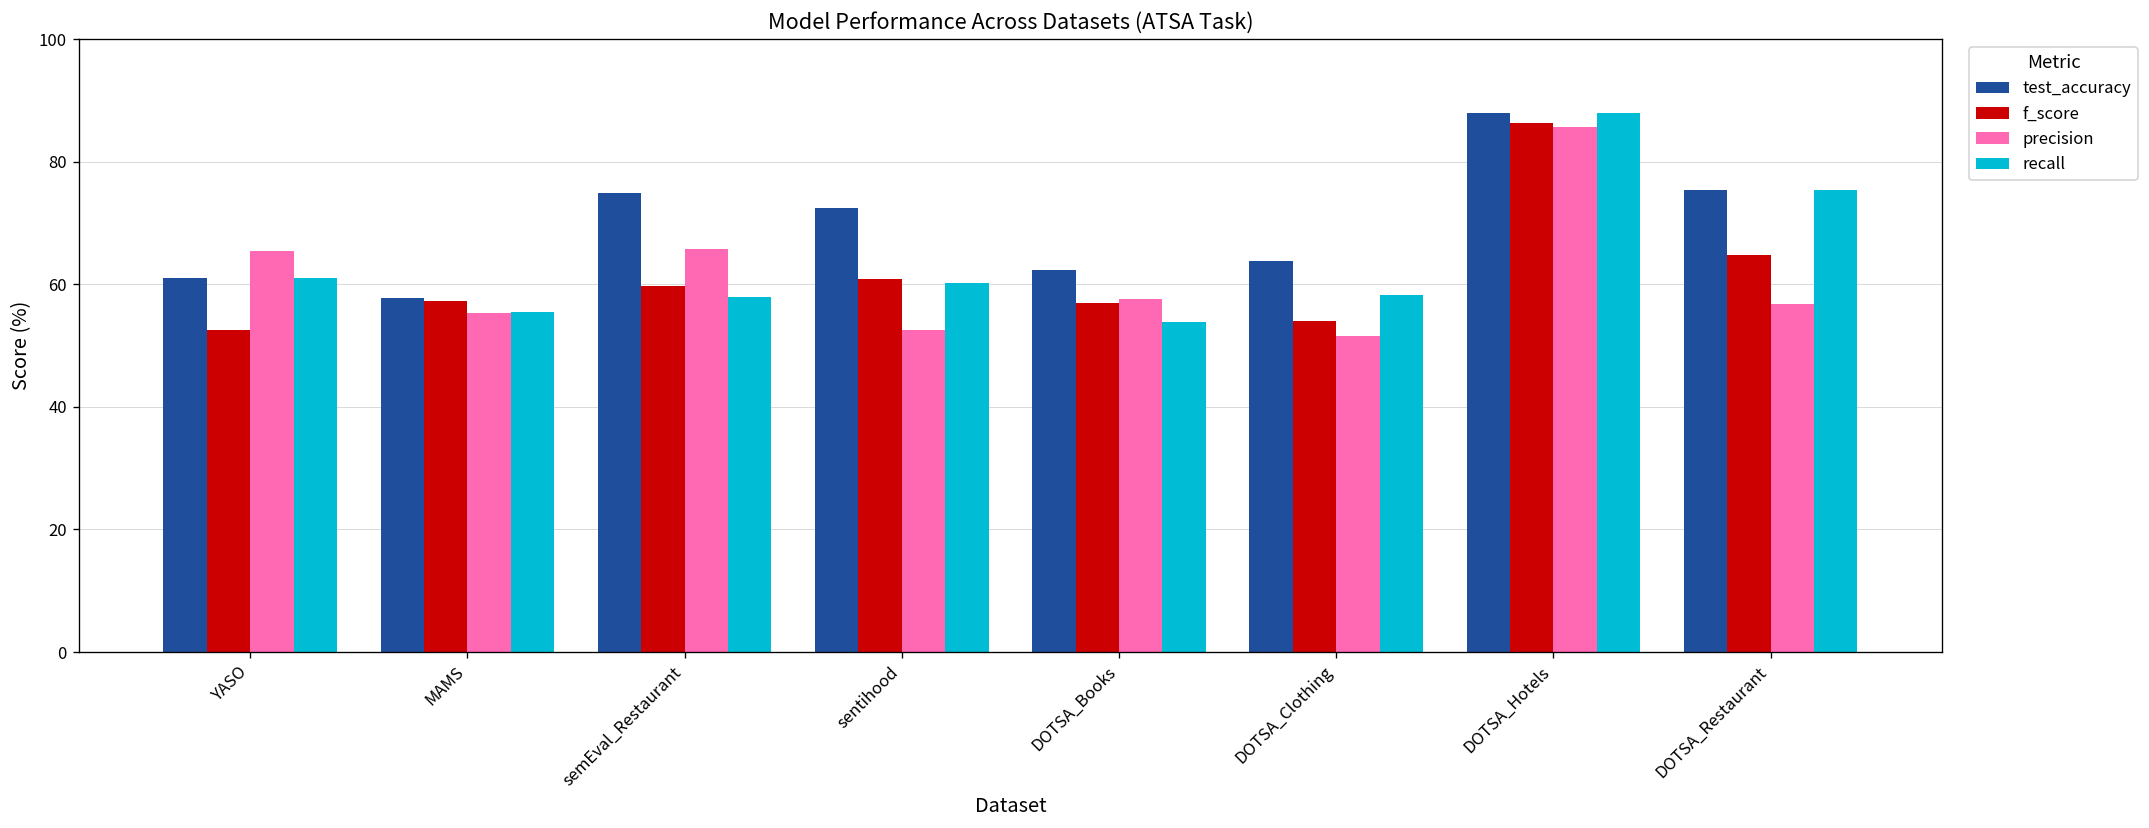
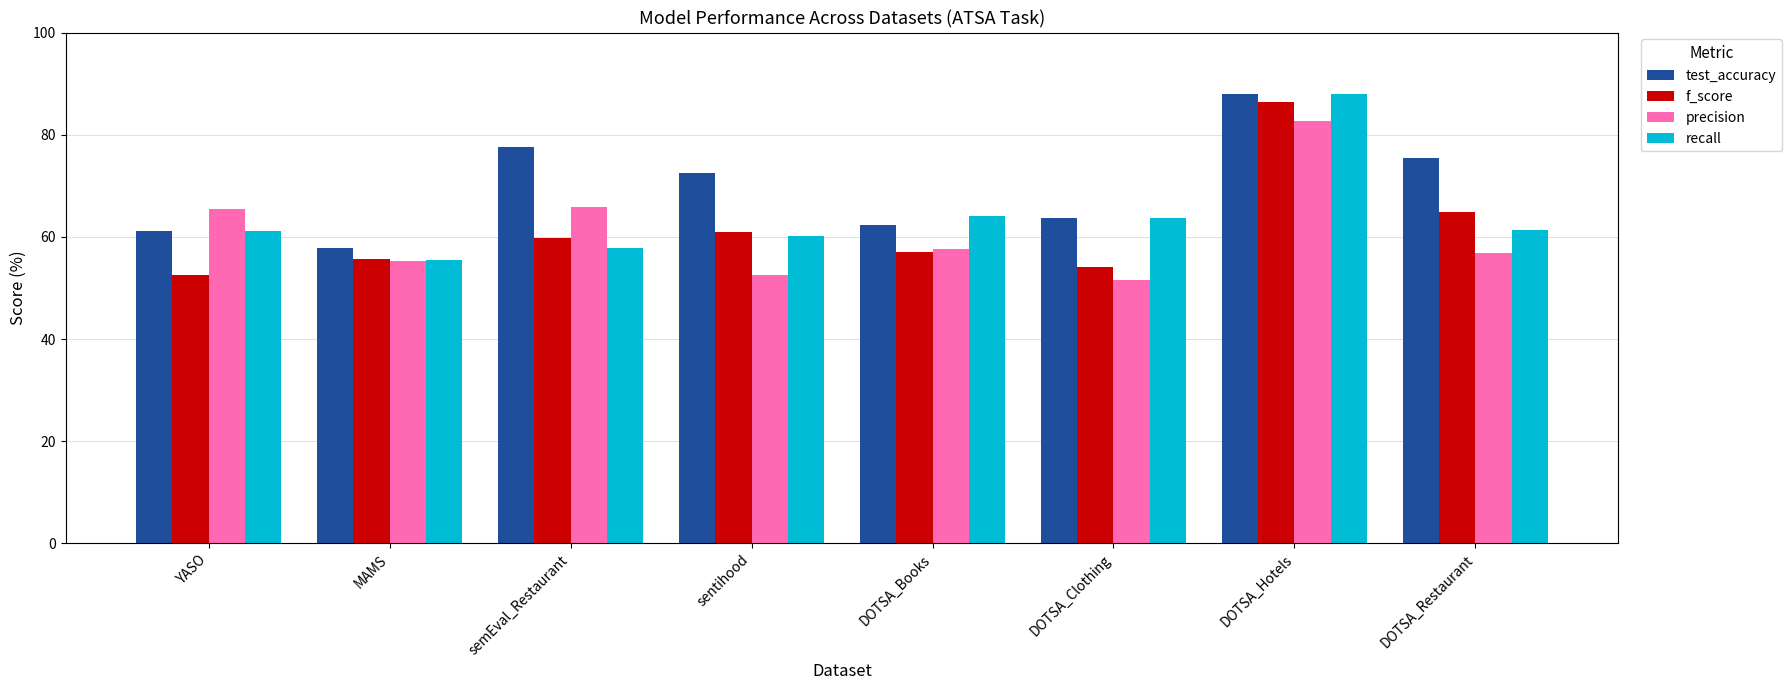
  {
    "test_accuracy": {
      "YASO": 61,
      "MAMS": 58,
-     "semEval_Restaurant": 75,
+     "semEval_Restaurant": 78,
      "sentihood": 72,
      "DOTSA_Books": 62,
      "DOTSA_Clothing": 64,
      "DOTSA_Hotels": 88,
      "DOTSA_Restaurant": 75
    },
    "f_score": {
      "YASO": 53,
-     "MAMS": 57,
+     "MAMS": 56,
      "semEval_Restaurant": 60,
      "sentihood": 61,
      "DOTSA_Books": 57,
      "DOTSA_Clothing": 54,
      "DOTSA_Hotels": 86,
      "DOTSA_Restaurant": 65
    },
    "precision": {
      "YASO": 65,
      "MAMS": 55,
      "semEval_Restaurant": 66,
      "sentihood": 53,
      "DOTSA_Books": 58,
      "DOTSA_Clothing": 52,
-     "DOTSA_Hotels": 86,
+     "DOTSA_Hotels": 83,
      "DOTSA_Restaurant": 57
    },
    "recall": {
      "YASO": 61,
      "MAMS": 55,
      "semEval_Restaurant": 58,
      "sentihood": 60,
-     "DOTSA_Books": 54,
-     "DOTSA_Clothing": 58,
+     "DOTSA_Books": 64,
+     "DOTSA_Clothing": 64,
      "DOTSA_Hotels": 88,
-     "DOTSA_Restaurant": 75
+     "DOTSA_Restaurant": 61
    }
  }
